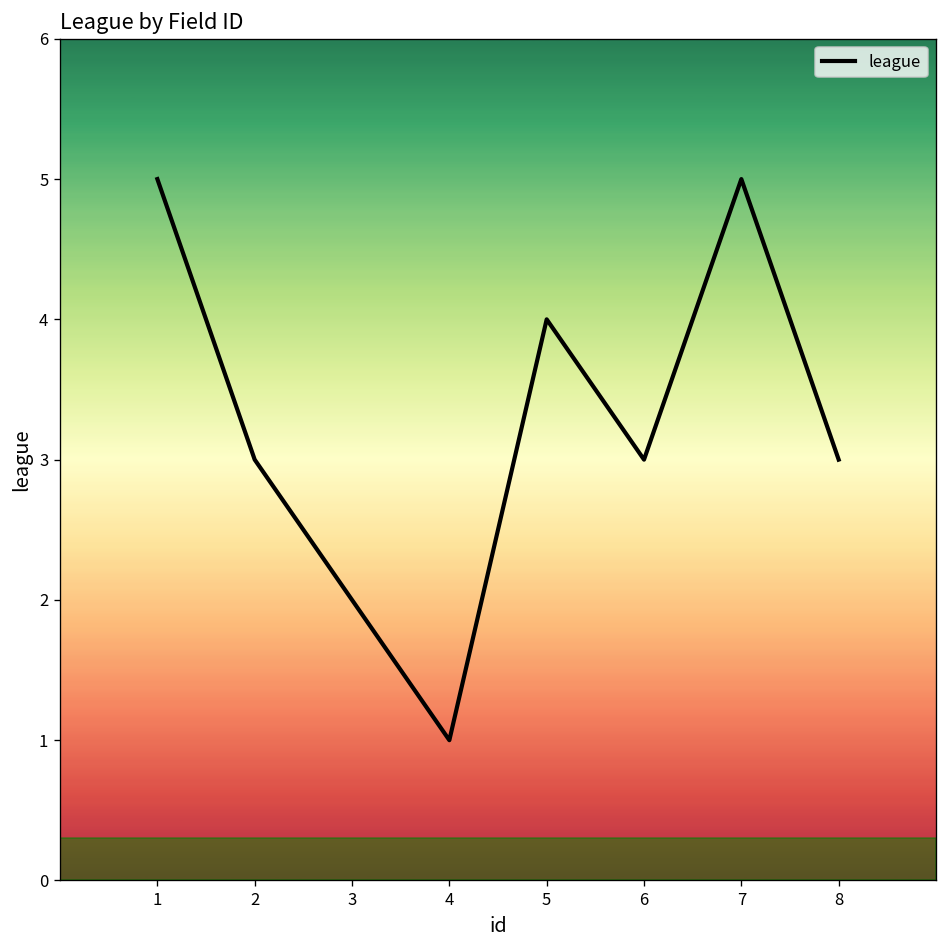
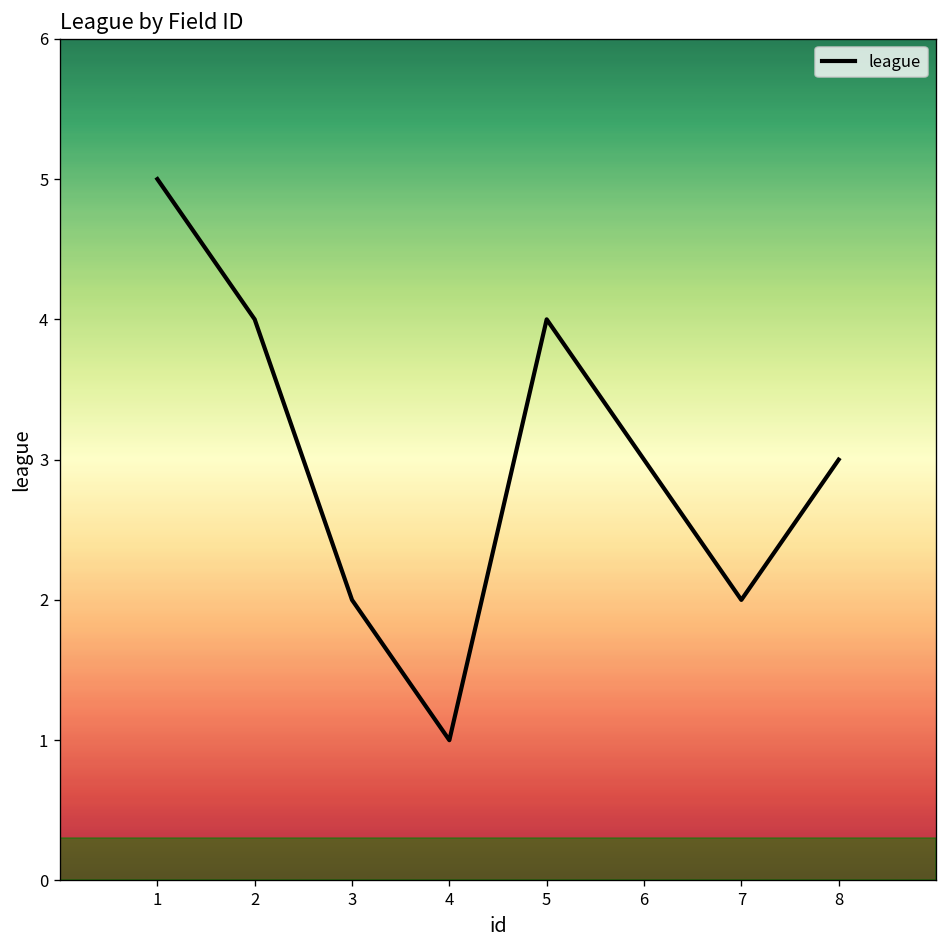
  {
    "1": 5,
-   "2": 3,
+   "2": 4,
    "3": 2,
    "4": 1,
    "5": 4,
    "6": 3,
-   "7": 5,
+   "7": 2,
    "8": 3
  }
